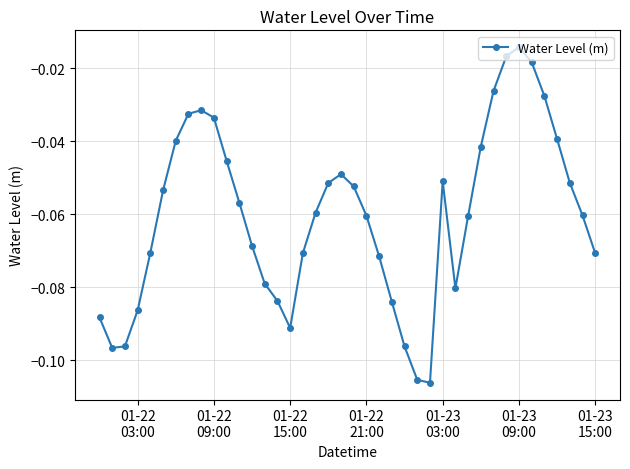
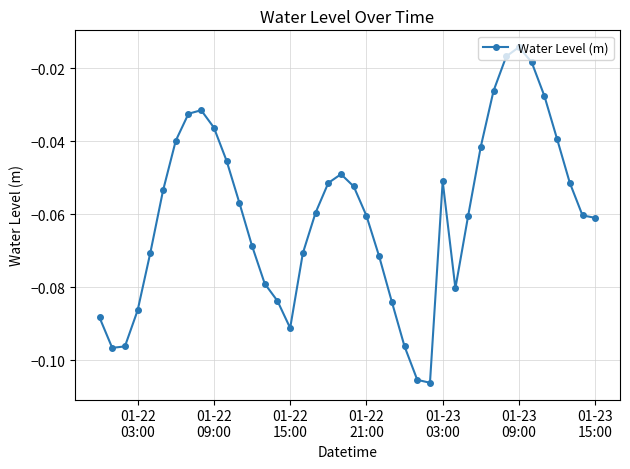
  {
    "01-22 03:00": -0.086,
-   "01-22 09:00": -0.034,
+   "01-22 09:00": -0.036,
    "01-22 15:00": -0.091,
    "01-22 21:00": -0.060,
    "01-23 03:00": -0.051,
-   "01-23 15:00": -0.071
+   "01-23 15:00": -0.061
  }
